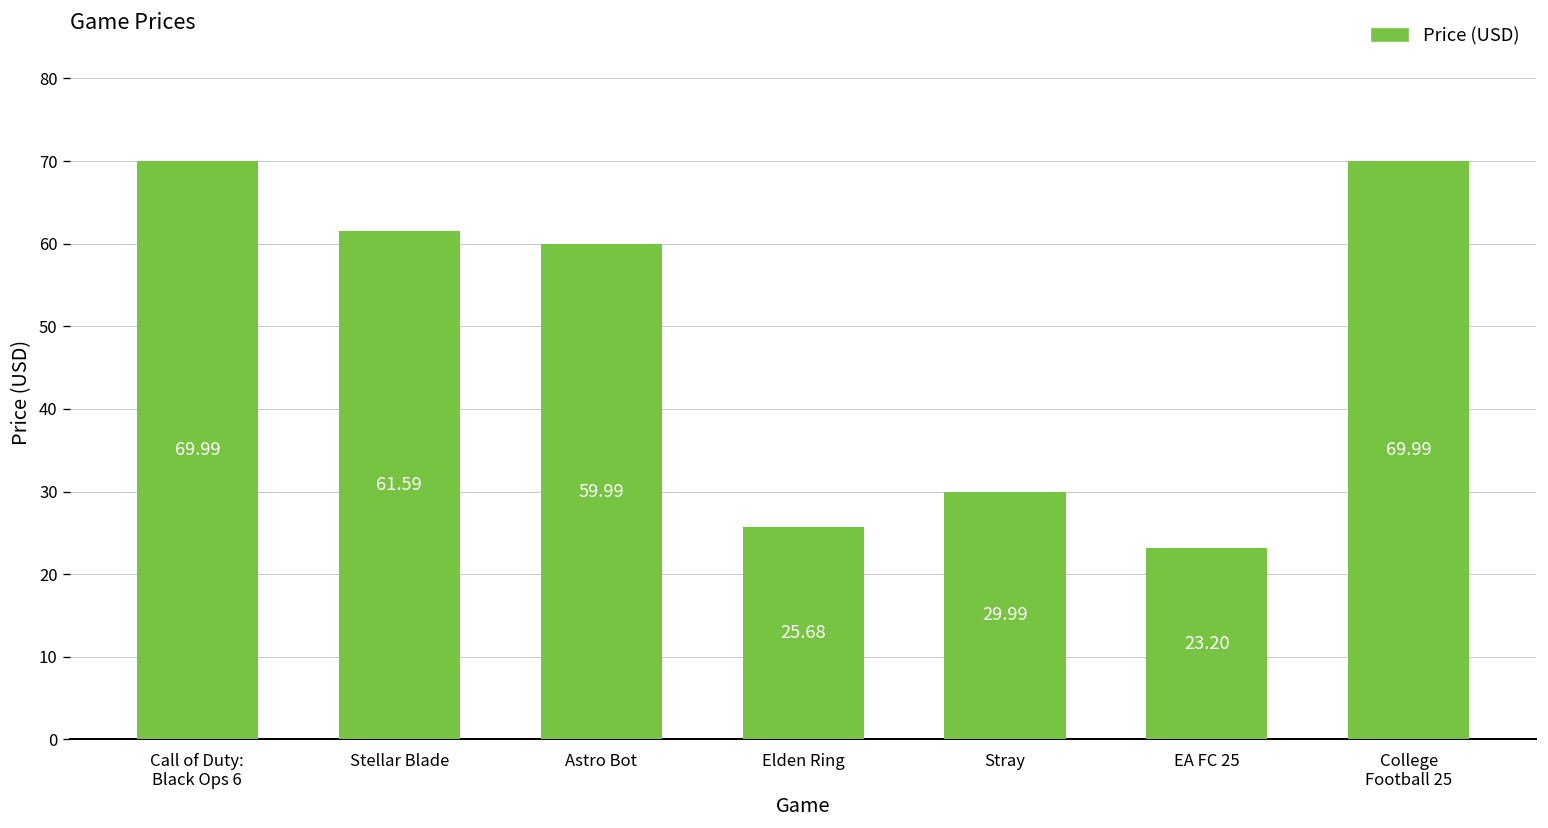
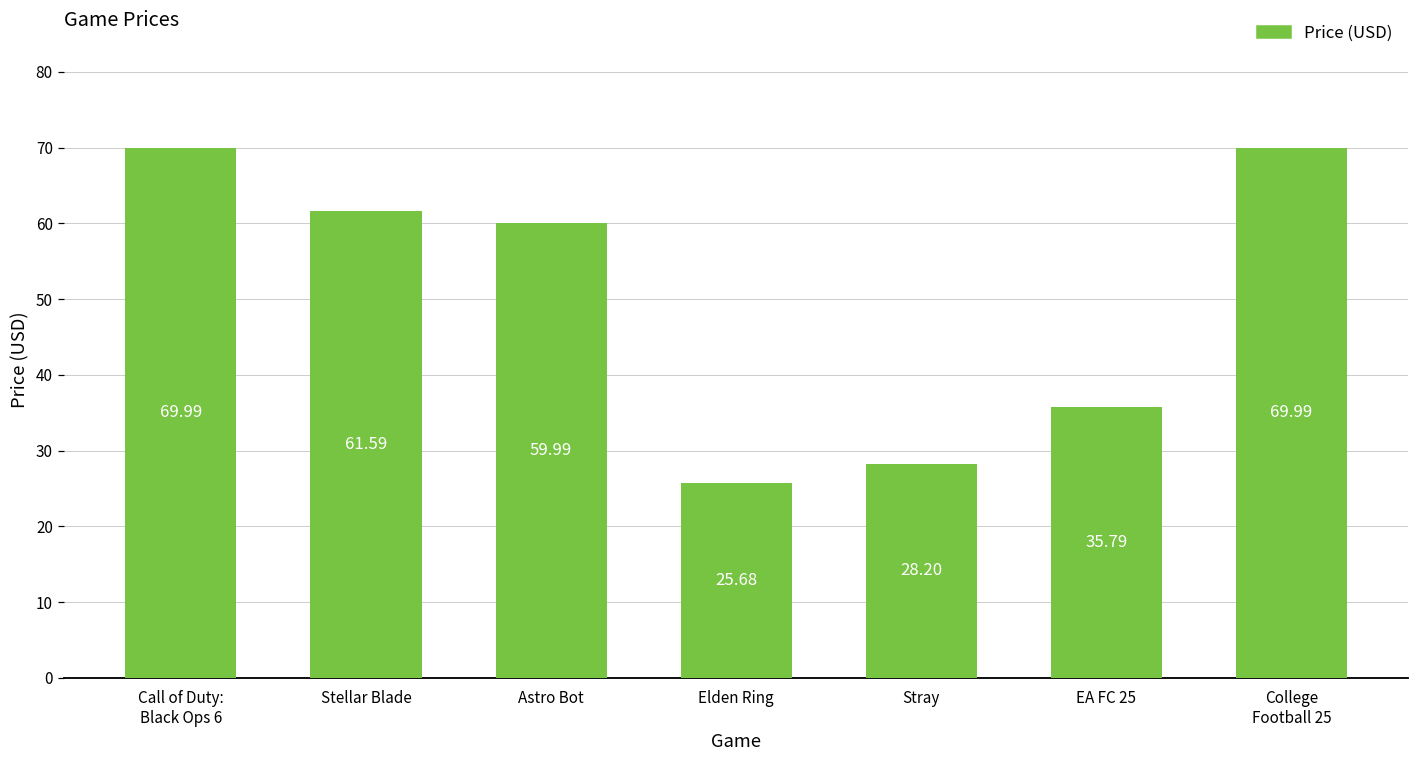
  {
    "Call of Duty: Black Ops 6": 69.99,
    "Stellar Blade": 61.59,
    "Astro Bot": 59.99,
    "Elden Ring": 25.68,
-   "Stray": 29.99,
-   "EA FC 25": 23.20,
+   "Stray": 28.20,
+   "EA FC 25": 35.79,
    "College Football 25": 69.99
  }
